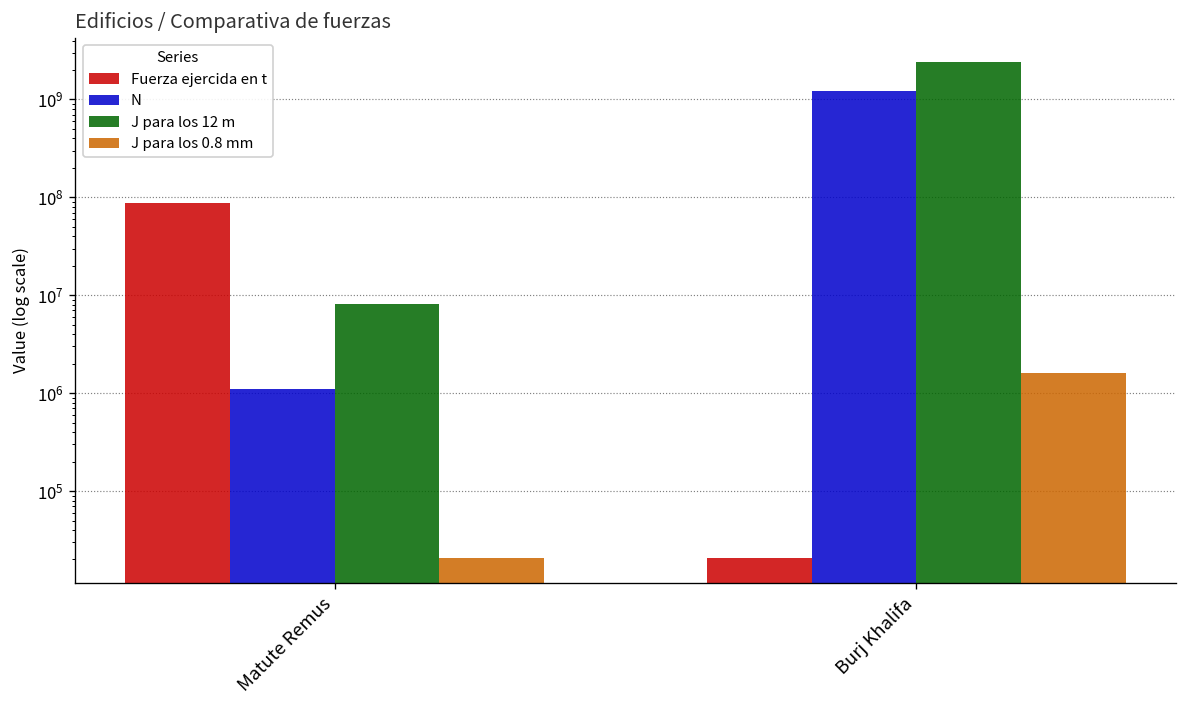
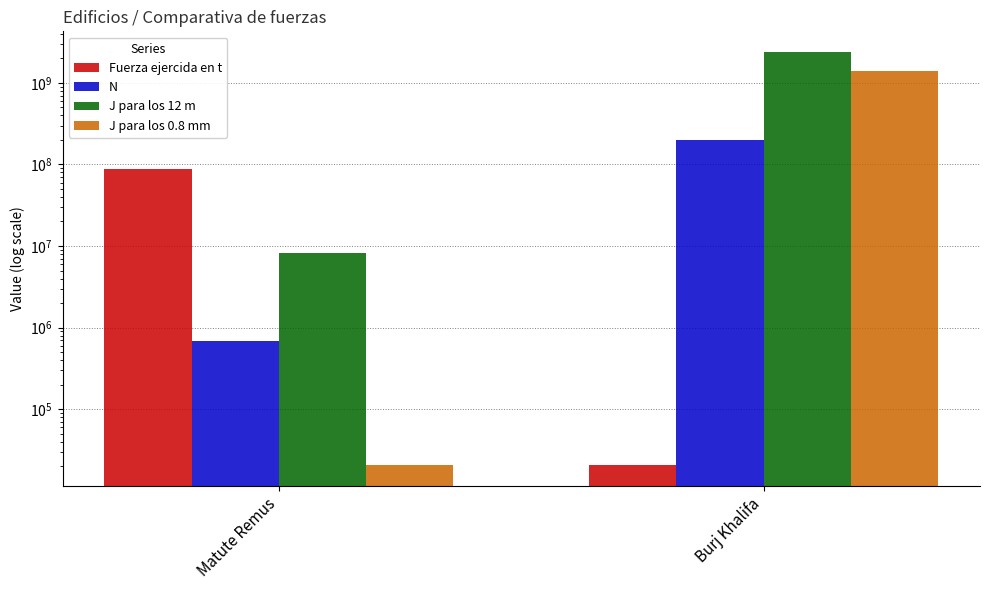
  {
    "Fuerza ejercida en t": {
      "Matute Remus": 90000000,
      "Burj Khalifa": 21000
    },
    "N": {
-     "Matute Remus": 1100000,
-     "Burj Khalifa": 1200000000
+     "Matute Remus": 700000,
+     "Burj Khalifa": 200000000
    },
    "J para los 12 m": {
      "Matute Remus": 8000000,
      "Burj Khalifa": 2400000000
    },
    "J para los 0.8 mm": {
      "Matute Remus": 20000,
-     "Burj Khalifa": 1600000
+     "Burj Khalifa": 1400000000
    }
  }
